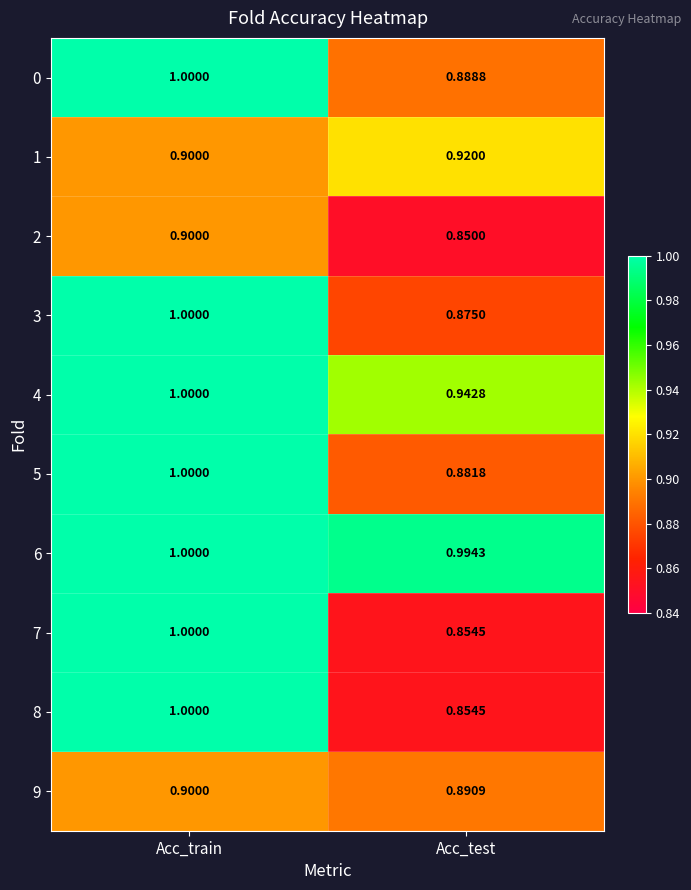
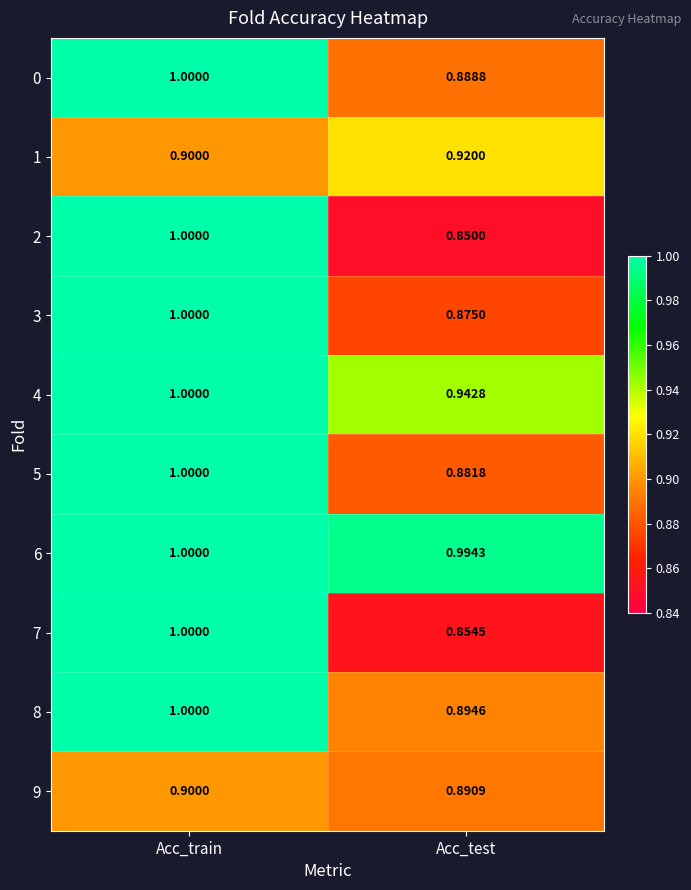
  {
    "0": {
      "Acc_train": 1.0000,
      "Acc_test": 0.8888
    },
    "1": {
      "Acc_train": 0.9000,
      "Acc_test": 0.9200
    },
    "2": {
-     "Acc_train": 0.9000,
+     "Acc_train": 1.0000,
      "Acc_test": 0.8500
    },
    "3": {
      "Acc_train": 1.0000,
      "Acc_test": 0.8750
    },
    "4": {
      "Acc_train": 1.0000,
      "Acc_test": 0.9428
    },
    "5": {
      "Acc_train": 1.0000,
      "Acc_test": 0.8818
    },
    "6": {
      "Acc_train": 1.0000,
      "Acc_test": 0.9943
    },
    "7": {
      "Acc_train": 1.0000,
      "Acc_test": 0.8545
    },
    "8": {
      "Acc_train": 1.0000,
-     "Acc_test": 0.8545
+     "Acc_test": 0.8946
    },
    "9": {
      "Acc_train": 0.9000,
      "Acc_test": 0.8909
    }
  }
